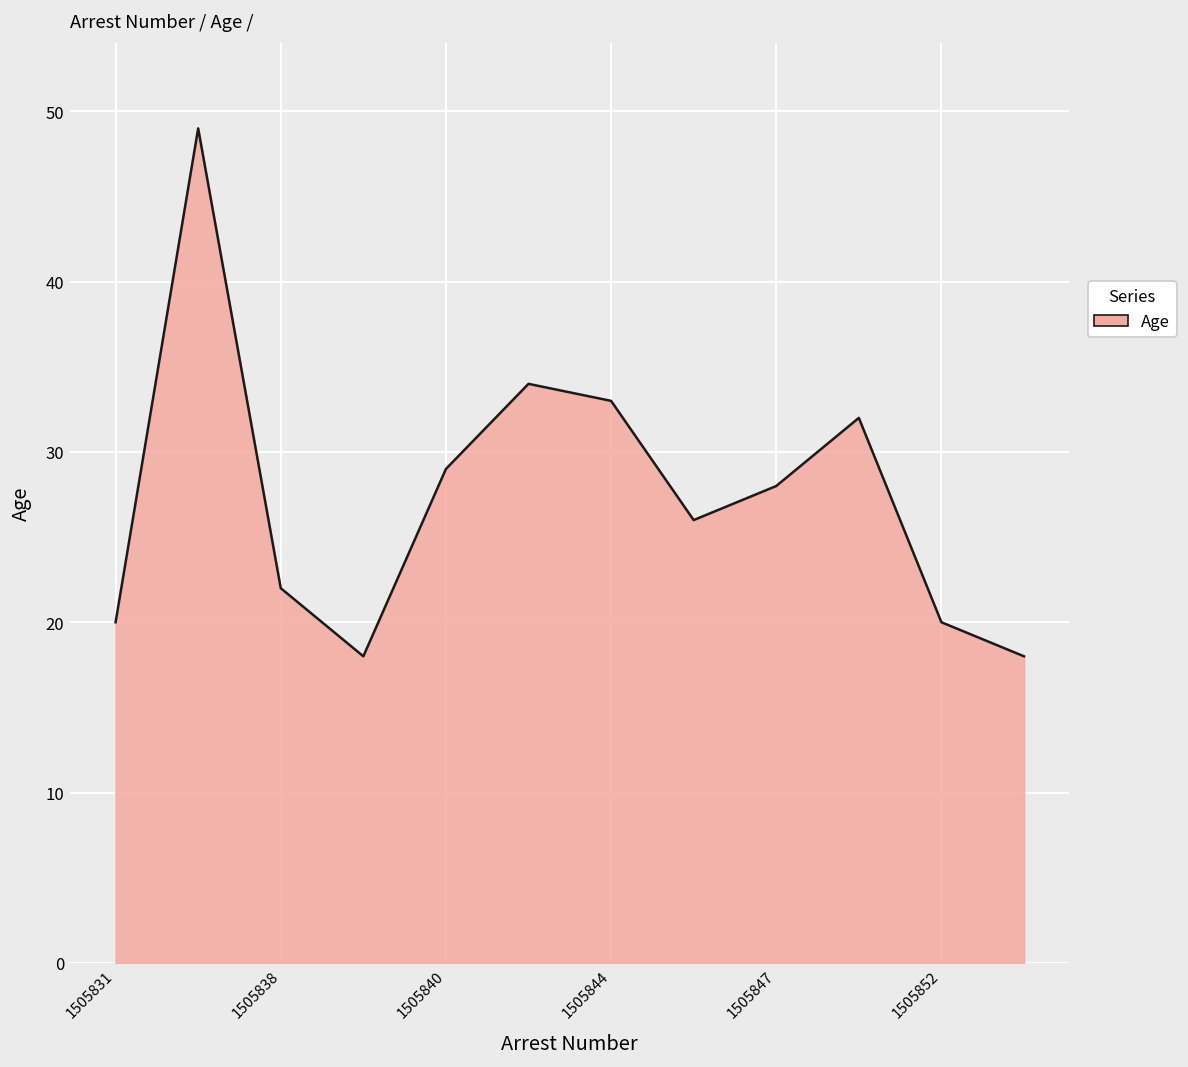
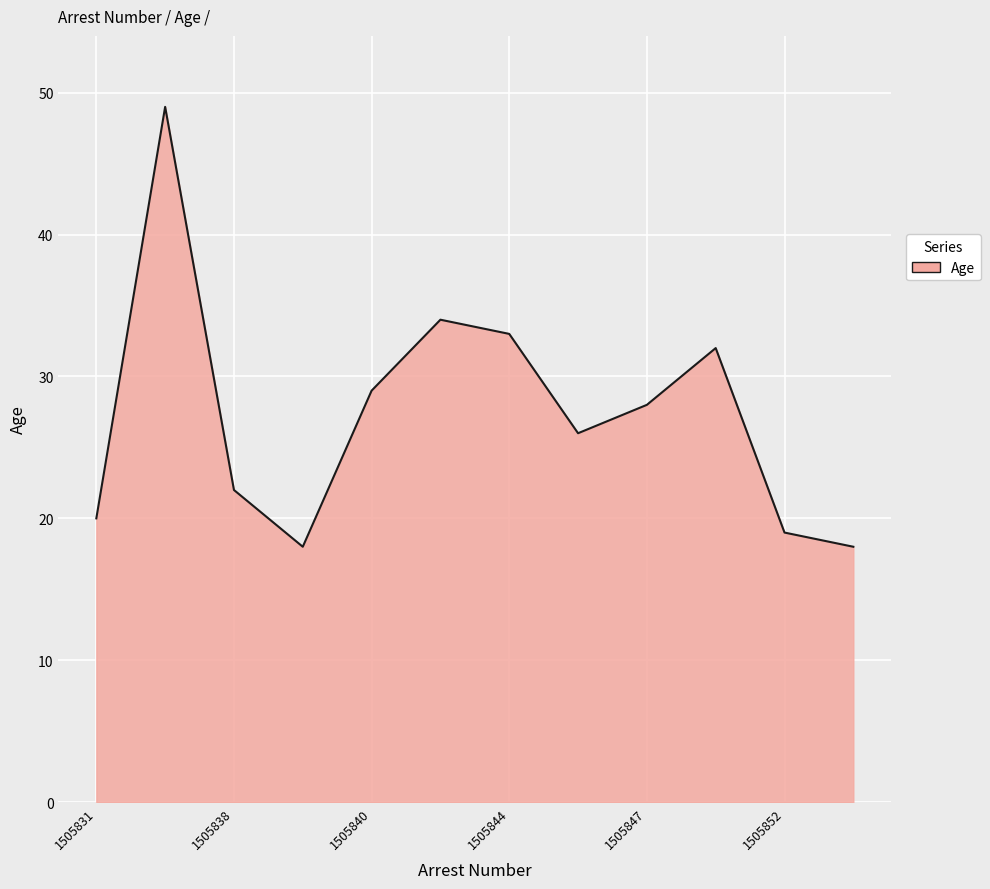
  {
    "1505831": 20,
    "1505838": 22,
    "1505840": 29,
    "1505844": 33,
    "1505847": 28,
-   "1505852": 20
+   "1505852": 19
  }
